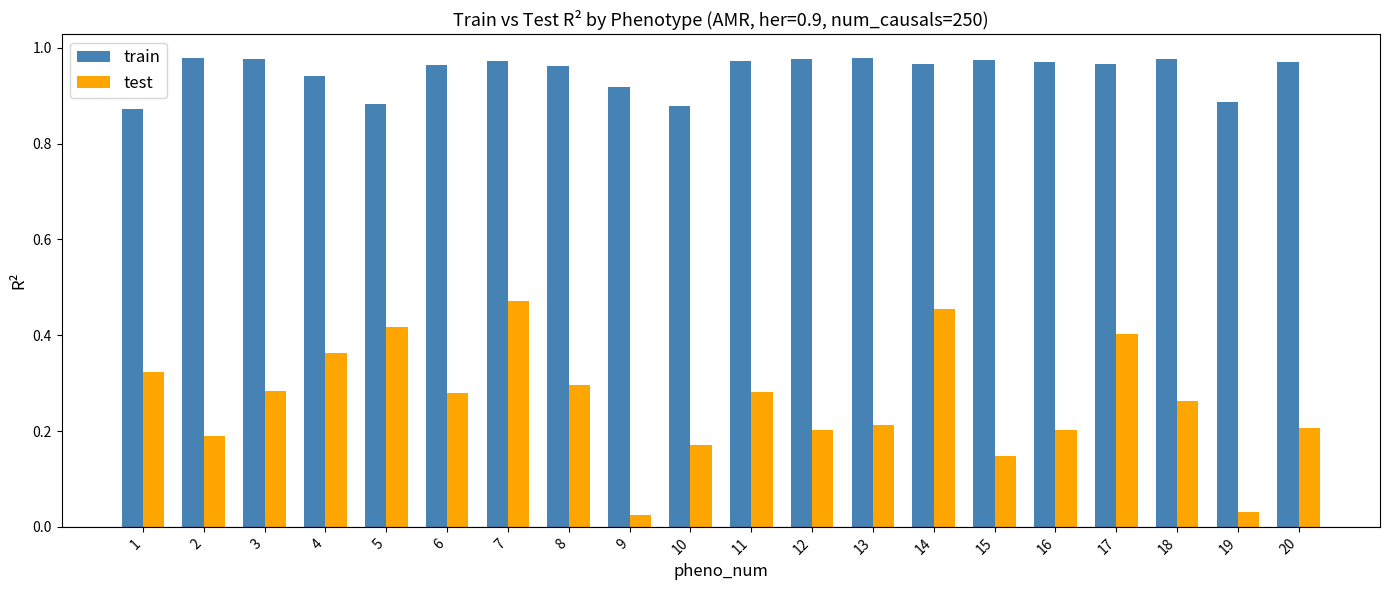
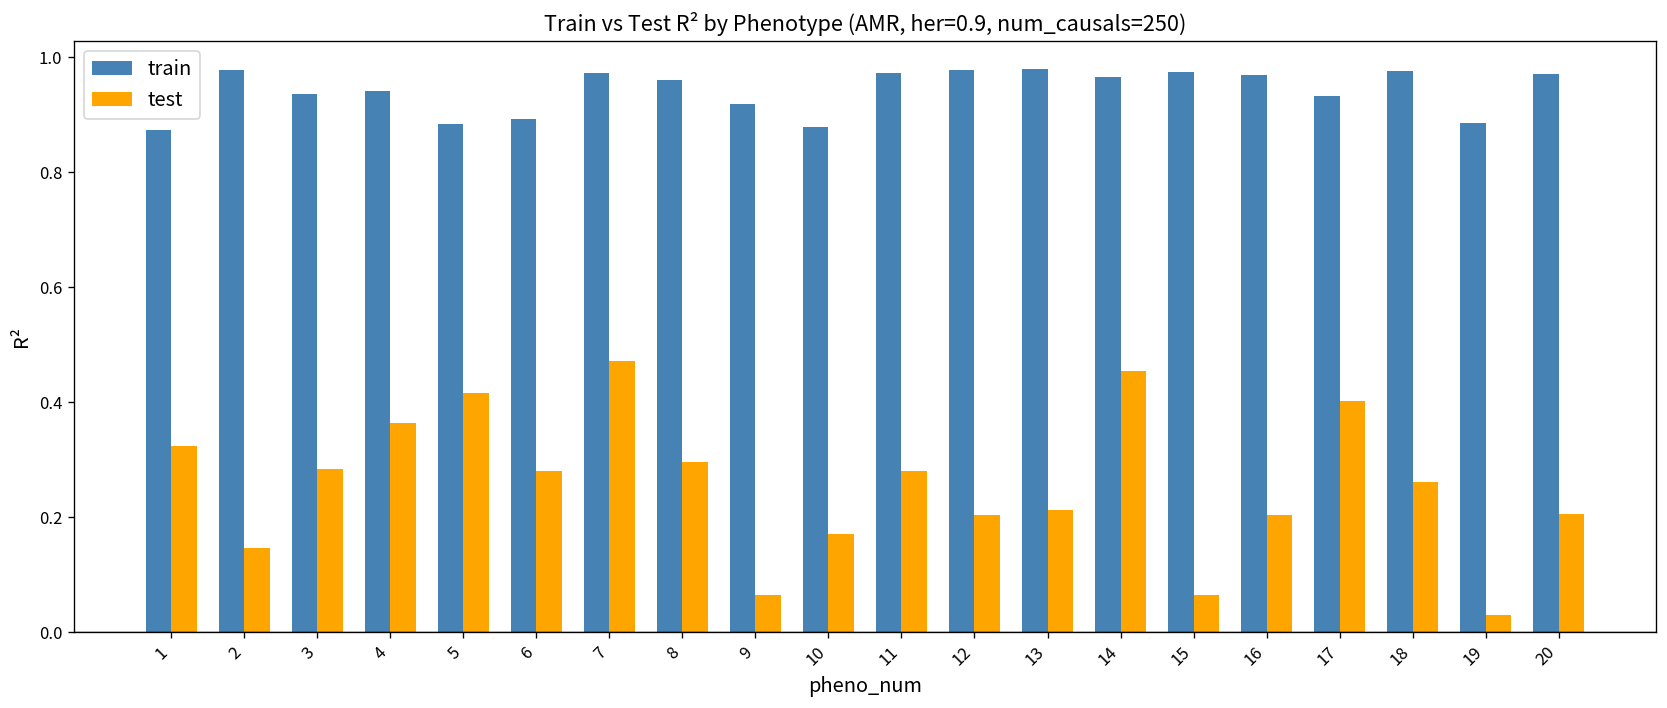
  {
    "train": {
      "1": 0.87,
      "2": 0.98,
-     "3": 0.98,
+     "3": 0.94,
      "4": 0.94,
      "5": 0.88,
-     "6": 0.96,
+     "6": 0.89,
      "7": 0.97,
      "8": 0.96,
      "9": 0.92,
      "10": 0.88,
      "11": 0.97,
      "12": 0.98,
      "13": 0.98,
      "14": 0.97,
      "15": 0.97,
      "16": 0.97,
-     "17": 0.97,
+     "17": 0.93,
      "18": 0.98,
      "19": 0.89,
      "20": 0.97
    },
    "test": {
      "1": 0.32,
-     "2": 0.19,
+     "2": 0.15,
      "3": 0.28,
      "4": 0.36,
      "5": 0.42,
      "6": 0.28,
      "7": 0.47,
      "8": 0.30,
-     "9": 0.03,
+     "9": 0.06,
      "10": 0.17,
      "11": 0.28,
      "12": 0.20,
      "13": 0.21,
      "14": 0.45,
-     "15": 0.15,
+     "15": 0.06,
      "16": 0.20,
      "17": 0.40,
      "18": 0.26,
      "19": 0.03,
      "20": 0.21
    }
  }
